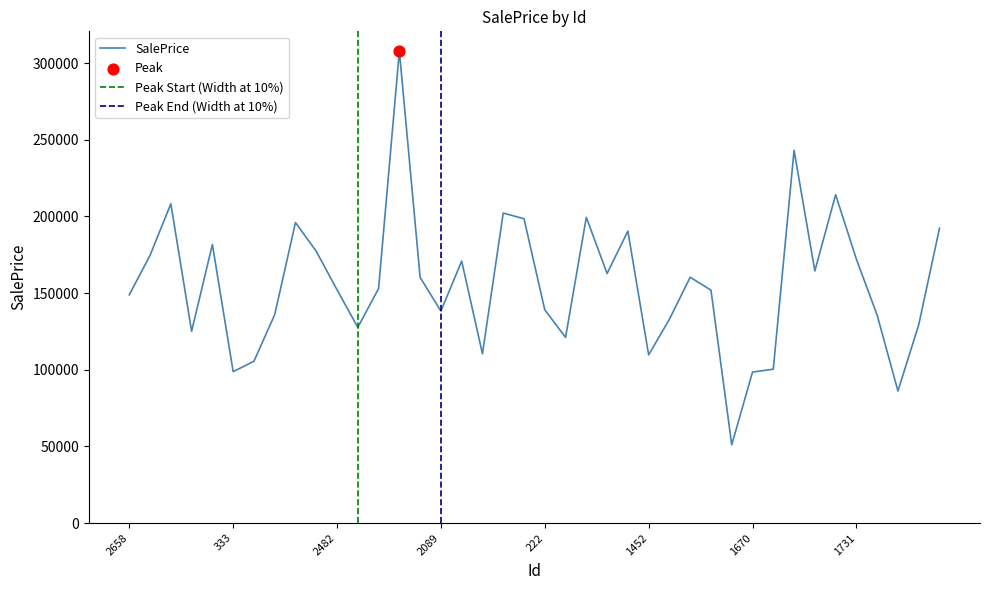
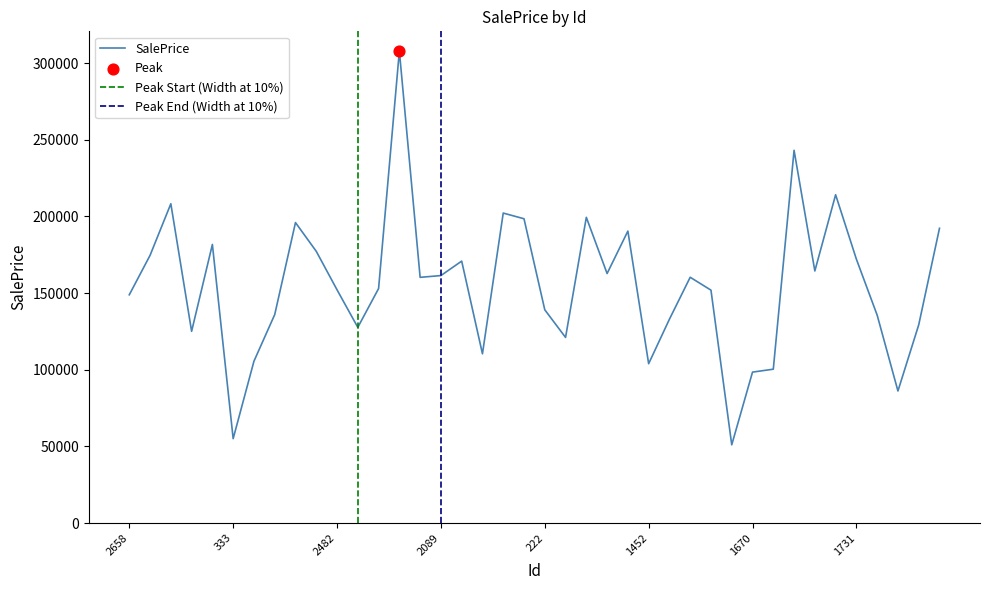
  {
    "SalePrice": {
      "2658": 149000,
-     "333": 99000,
+     "333": 55000,
      "2482": 152000,
-     "2089": 138000,
+     "2089": 161000,
      "222": 139000,
-     "1452": 110000,
+     "1452": 104000,
      "1670": 98000,
      "1731": 172000
    }
  }
